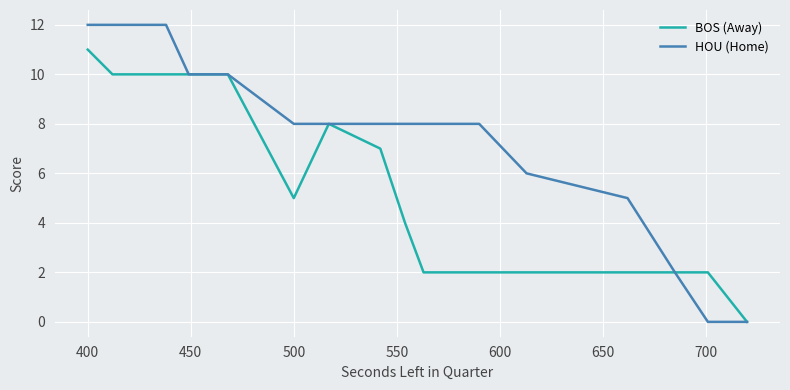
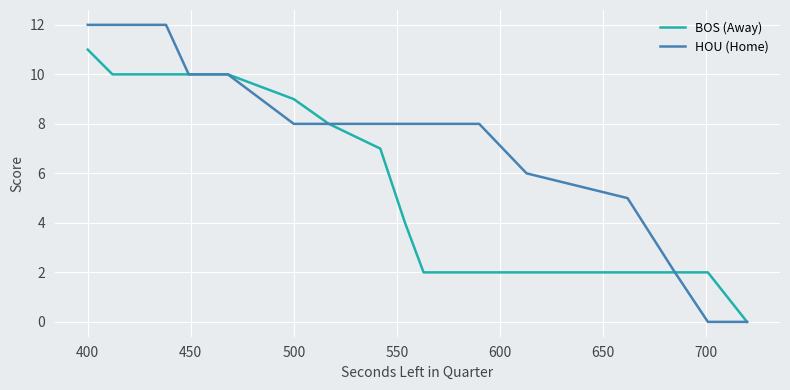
  {
    "BOS (Away)": {
      "400": 11,
-     "500": 5
+     "500": 9
    },
    "HOU (Home)": {
      "400": 12,
      "500": 8
    }
  }
